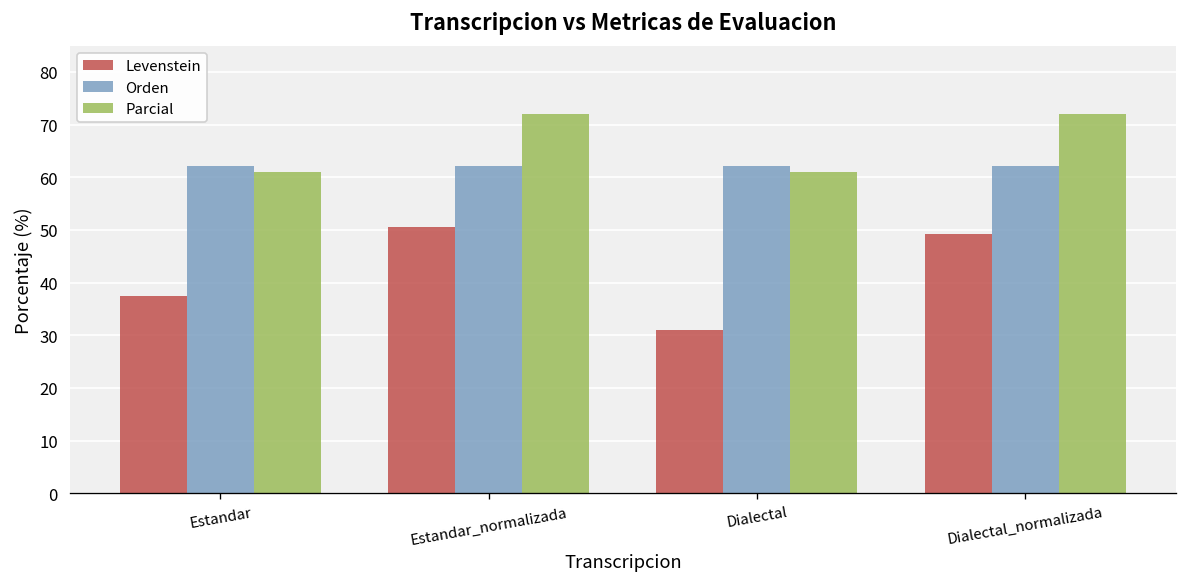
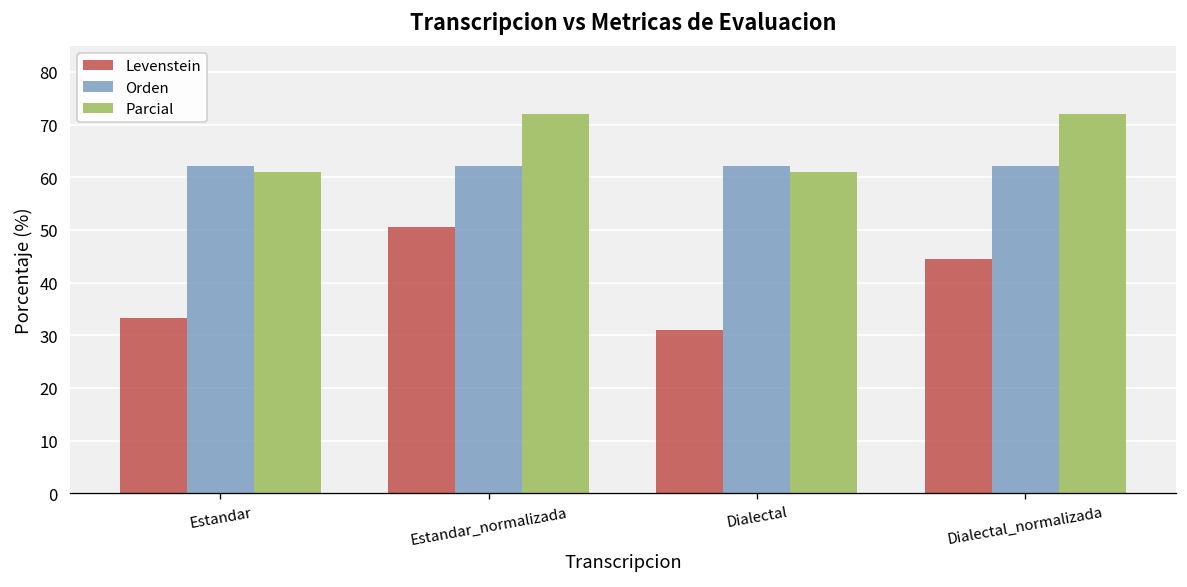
  {
    "Levenstein": {
-     "Estandar": 38,
+     "Estandar": 33,
      "Estandar_normalizada": 51,
      "Dialectal": 31,
-     "Dialectal_normalizada": 49
+     "Dialectal_normalizada": 44
    },
    "Orden": {
      "Estandar": 62,
      "Estandar_normalizada": 62,
      "Dialectal": 62,
      "Dialectal_normalizada": 62
    },
    "Parcial": {
      "Estandar": 61,
      "Estandar_normalizada": 72,
      "Dialectal": 61,
      "Dialectal_normalizada": 72
    }
  }
